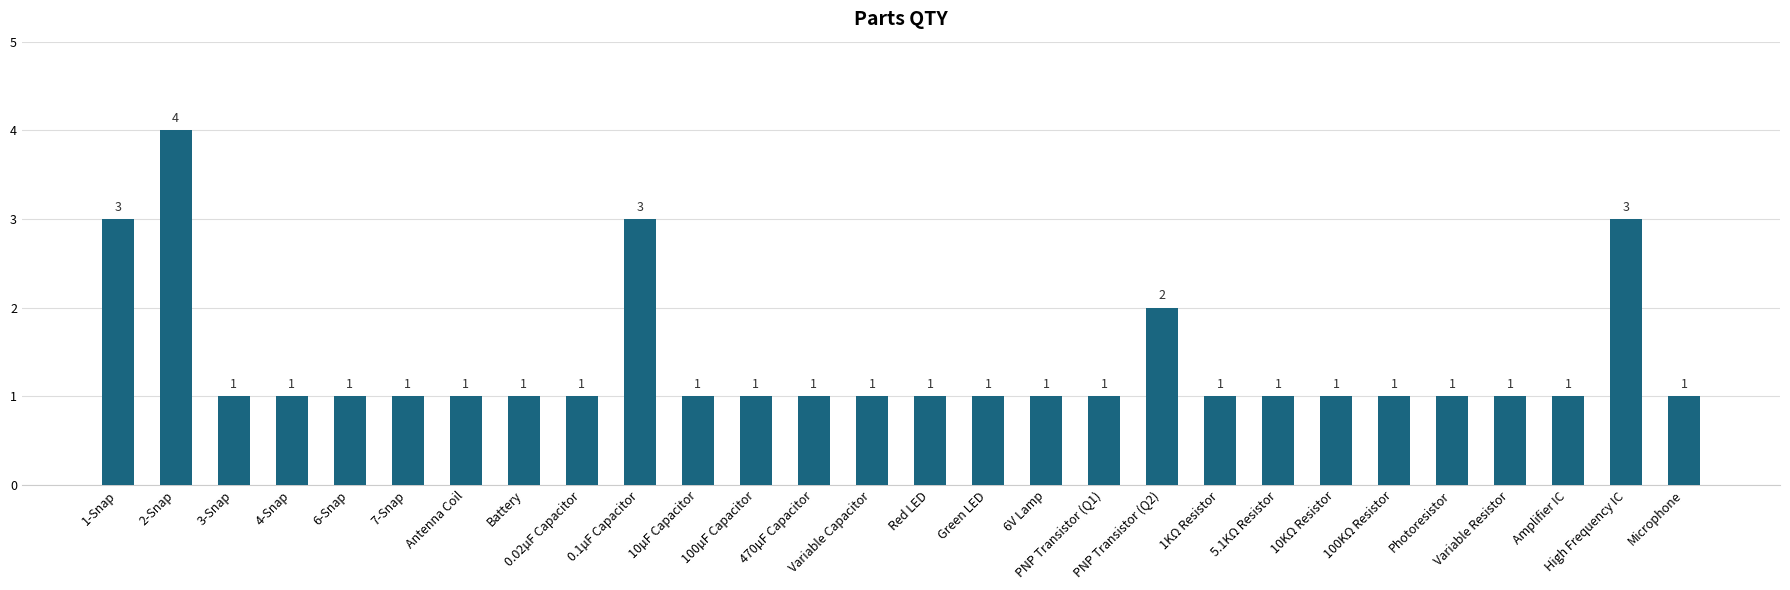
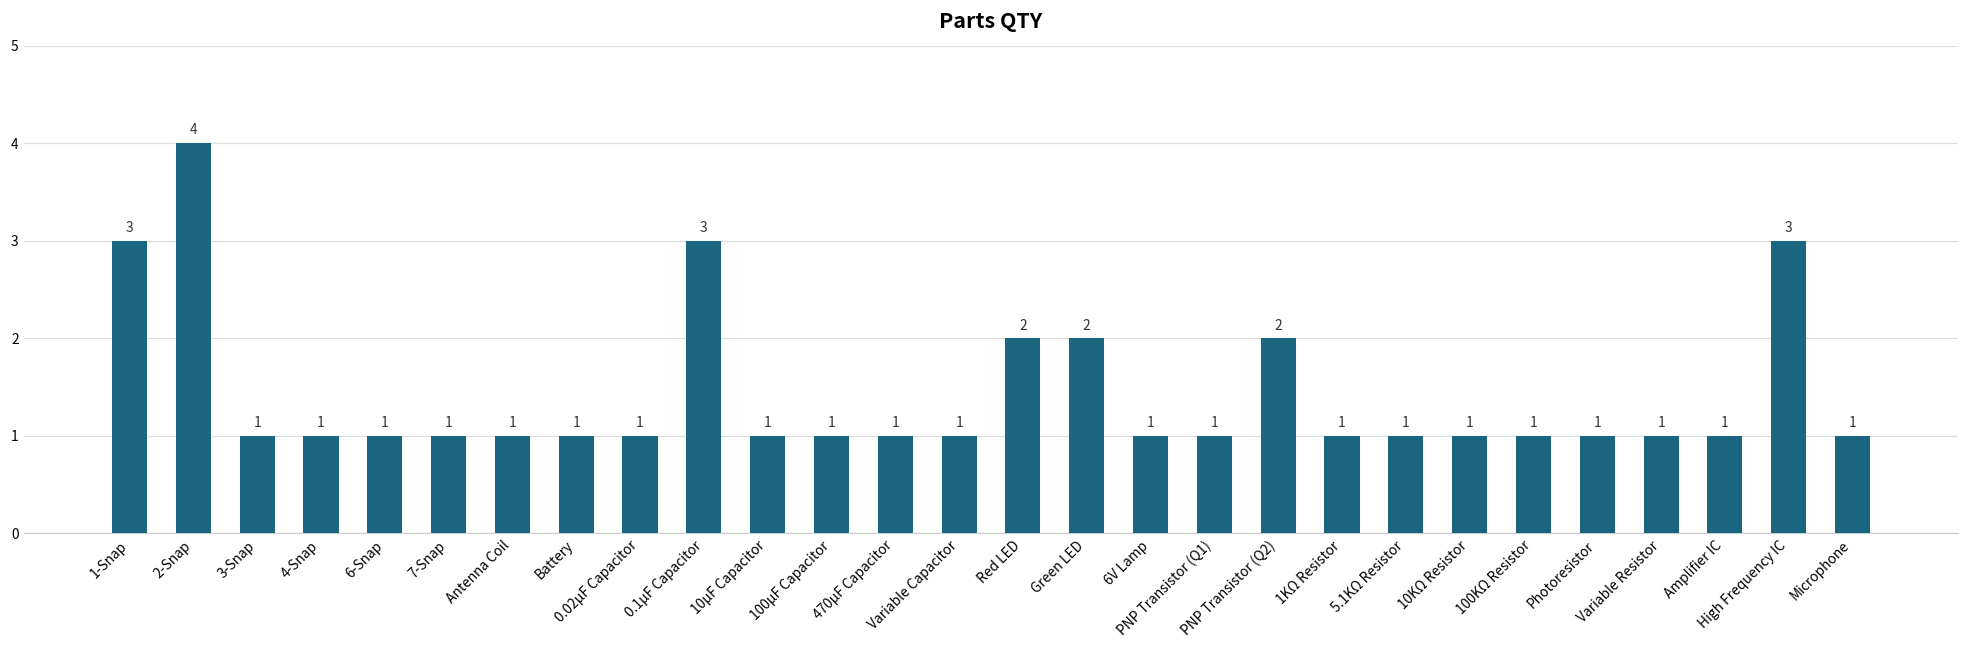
  {
    "1-Snap": 3,
    "2-Snap": 4,
    "3-Snap": 1,
    "4-Snap": 1,
    "6-Snap": 1,
    "7-Snap": 1,
    "Antenna Coil": 1,
    "Battery": 1,
    "0.02µF Capacitor": 1,
    "0.1µF Capacitor": 3,
    "10µF Capacitor": 1,
    "100µF Capacitor": 1,
    "470µF Capacitor": 1,
    "Variable Capacitor": 1,
-   "Red LED": 1,
-   "Green LED": 1,
+   "Red LED": 2,
+   "Green LED": 2,
    "6V Lamp": 1,
    "PNP Transistor (Q1)": 1,
    "PNP Transistor (Q2)": 2,
    "1KΩ Resistor": 1,
    "5.1KΩ Resistor": 1,
    "10KΩ Resistor": 1,
    "100KΩ Resistor": 1,
    "Photoresistor": 1,
    "Variable Resistor": 1,
    "Amplifier IC": 1,
    "High Frequency IC": 3,
    "Microphone": 1
  }
